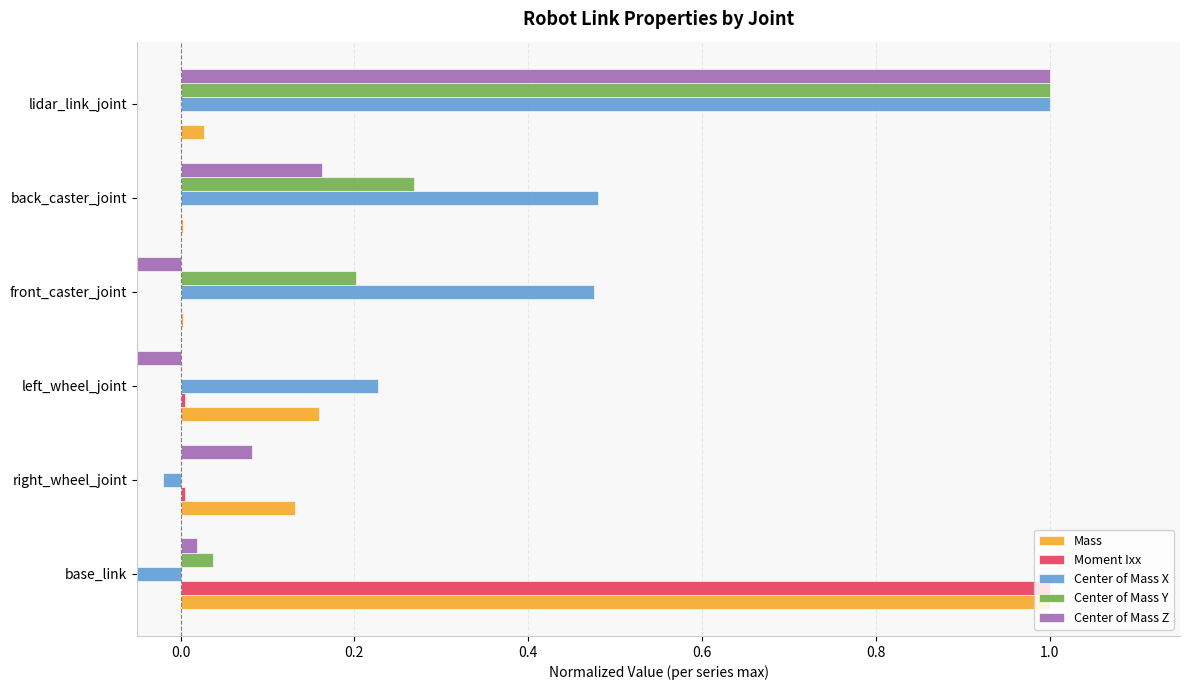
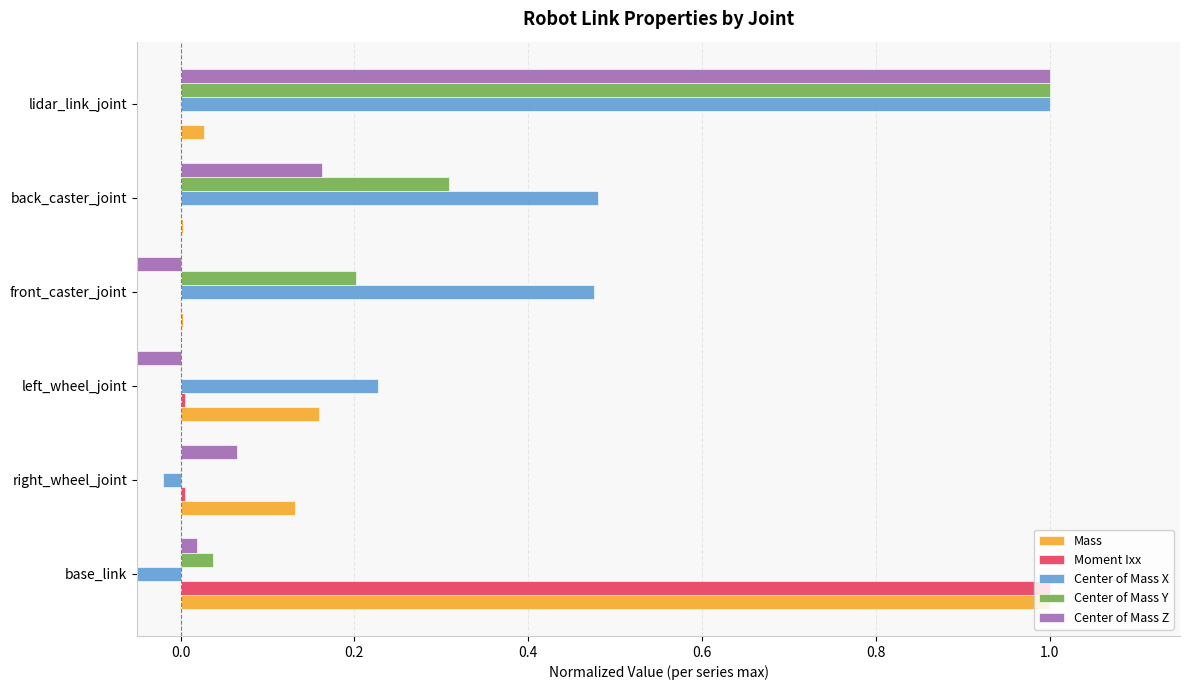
  {
    "Mass": {
      "lidar_link_joint": 0.03,
      "left_wheel_joint": 0.16,
      "right_wheel_joint": 0.13
    },
    "Moment Ixx": {
      "left_wheel_joint": 0.01,
      "right_wheel_joint": 0.01
    },
    "Center of Mass X": {
      "lidar_link_joint": 1.00,
      "back_caster_joint": 0.48,
      "front_caster_joint": 0.48,
      "left_wheel_joint": 0.23,
      "right_wheel_joint": -0.02
    },
    "Center of Mass Y": {
      "lidar_link_joint": 1.00,
-     "back_caster_joint": 0.27,
+     "back_caster_joint": 0.31,
      "front_caster_joint": 0.20,
      "base_link": 0.04
    },
    "Center of Mass Z": {
      "lidar_link_joint": 1.00,
      "back_caster_joint": 0.16,
-     "right_wheel_joint": 0.08,
+     "right_wheel_joint": 0.07,
      "base_link": 0.02
    }
  }
